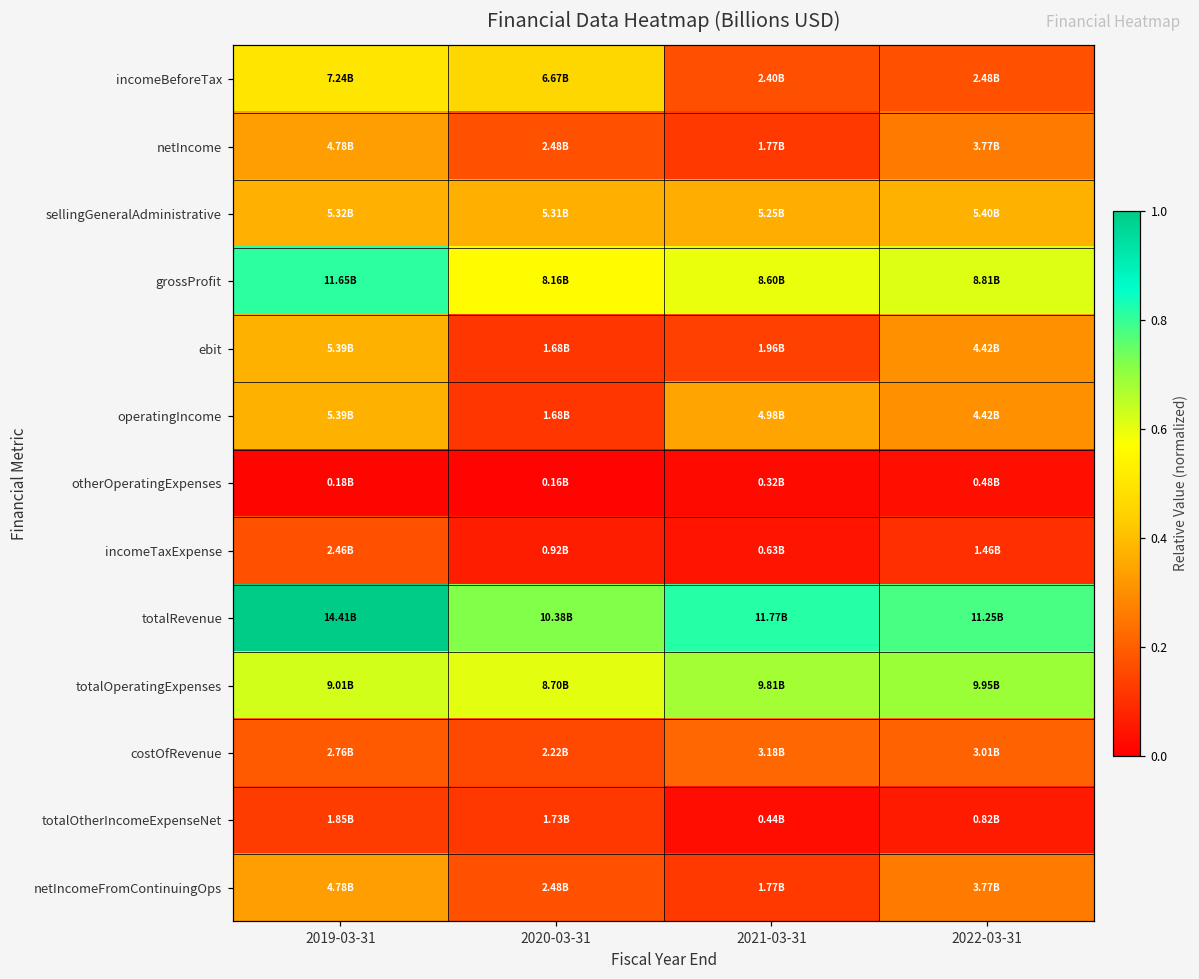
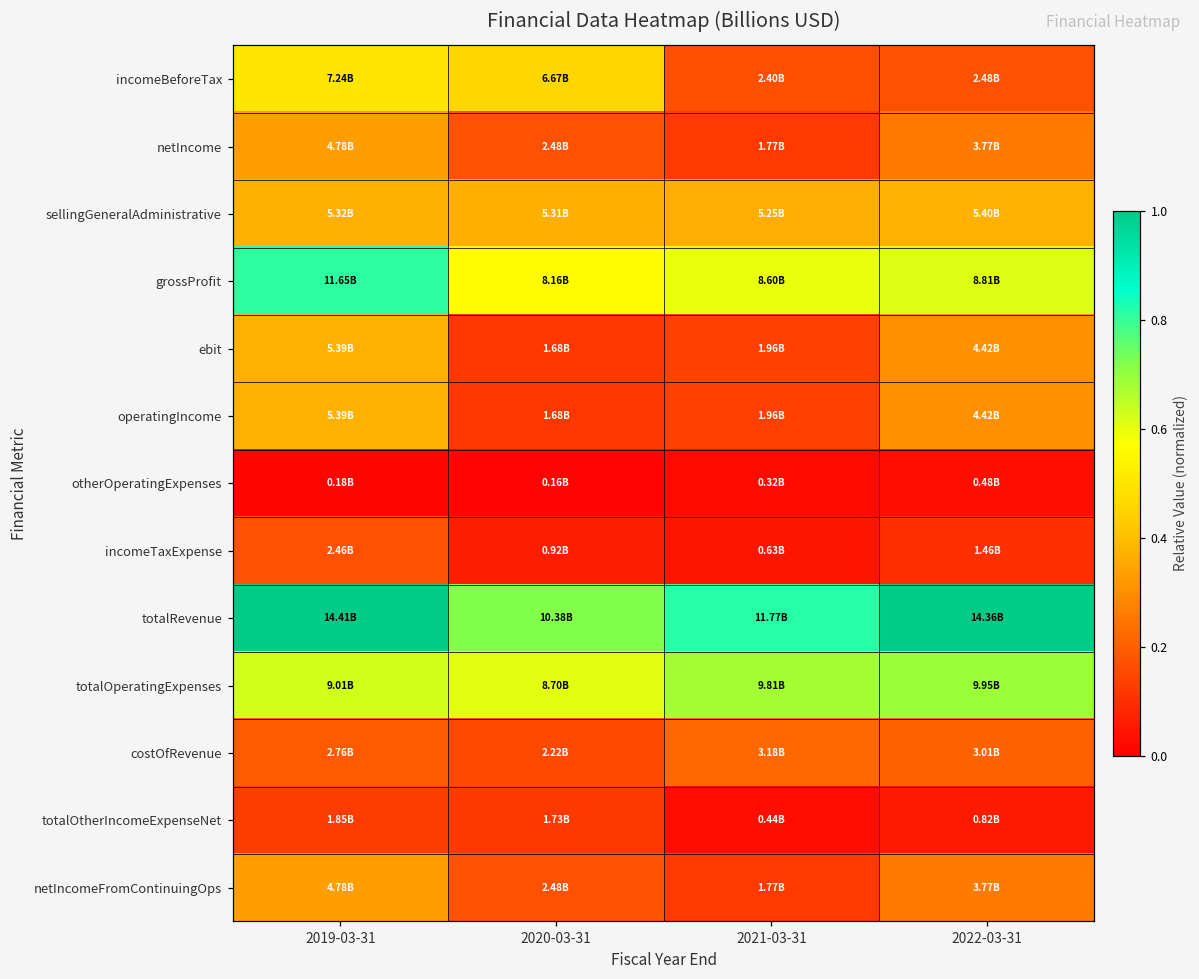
  {
    "incomeBeforeTax": {
      "2019-03-31": "7.24B",
      "2020-03-31": "6.67B",
      "2021-03-31": "2.40B",
      "2022-03-31": "2.48B"
    },
    "netIncome": {
      "2019-03-31": "4.78B",
      "2020-03-31": "2.48B",
      "2021-03-31": "1.77B",
      "2022-03-31": "3.77B"
    },
    "sellingGeneralAdministrative": {
      "2019-03-31": "5.32B",
      "2020-03-31": "5.31B",
      "2021-03-31": "5.25B",
      "2022-03-31": "5.40B"
    },
    "grossProfit": {
      "2019-03-31": "11.65B",
      "2020-03-31": "8.16B",
      "2021-03-31": "8.60B",
      "2022-03-31": "8.81B"
    },
    "ebit": {
      "2019-03-31": "5.39B",
      "2020-03-31": "1.68B",
      "2021-03-31": "1.96B",
      "2022-03-31": "4.42B"
    },
    "operatingIncome": {
      "2019-03-31": "5.39B",
      "2020-03-31": "1.68B",
-     "2021-03-31": "4.98B",
+     "2021-03-31": "1.96B",
      "2022-03-31": "4.42B"
    },
    "otherOperatingExpenses": {
      "2019-03-31": "0.18B",
      "2020-03-31": "0.16B",
      "2021-03-31": "0.32B",
      "2022-03-31": "0.48B"
    },
    "incomeTaxExpense": {
      "2019-03-31": "2.46B",
      "2020-03-31": "0.92B",
      "2021-03-31": "0.63B",
      "2022-03-31": "1.46B"
    },
    "totalRevenue": {
      "2019-03-31": "14.41B",
      "2020-03-31": "10.38B",
      "2021-03-31": "11.77B",
-     "2022-03-31": "11.25B"
+     "2022-03-31": "14.36B"
    },
    "totalOperatingExpenses": {
      "2019-03-31": "9.01B",
      "2020-03-31": "8.70B",
      "2021-03-31": "9.81B",
      "2022-03-31": "9.95B"
    },
    "costOfRevenue": {
      "2019-03-31": "2.76B",
      "2020-03-31": "2.22B",
      "2021-03-31": "3.18B",
      "2022-03-31": "3.01B"
    },
    "totalOtherIncomeExpenseNet": {
      "2019-03-31": "1.85B",
      "2020-03-31": "1.73B",
      "2021-03-31": "0.44B",
      "2022-03-31": "0.82B"
    },
    "netIncomeFromContinuingOps": {
      "2019-03-31": "4.78B",
      "2020-03-31": "2.48B",
      "2021-03-31": "1.77B",
      "2022-03-31": "3.77B"
    }
  }
